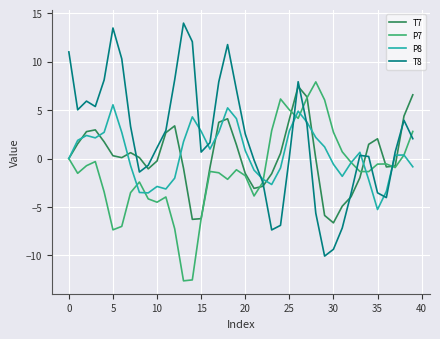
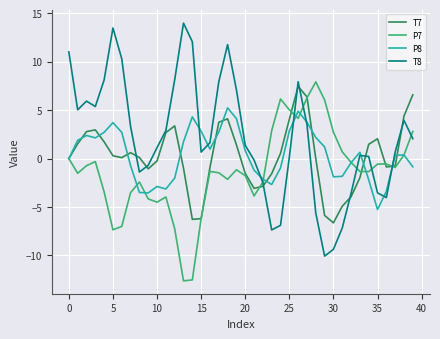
  {
    "P8": {
-     "5": 6,
+     "5": 4,
      "10": -3,
      "15": 3,
      "20": 1,
      "25": 3,
-     "30": -1,
+     "30": -2,
      "35": -5
    },
    "T8": {
      "0": 11,
      "5": 13,
      "10": 1,
      "15": 1,
-     "20": 3,
+     "20": 1,
      "25": 0,
      "30": -9,
      "35": -4
    }
  }
